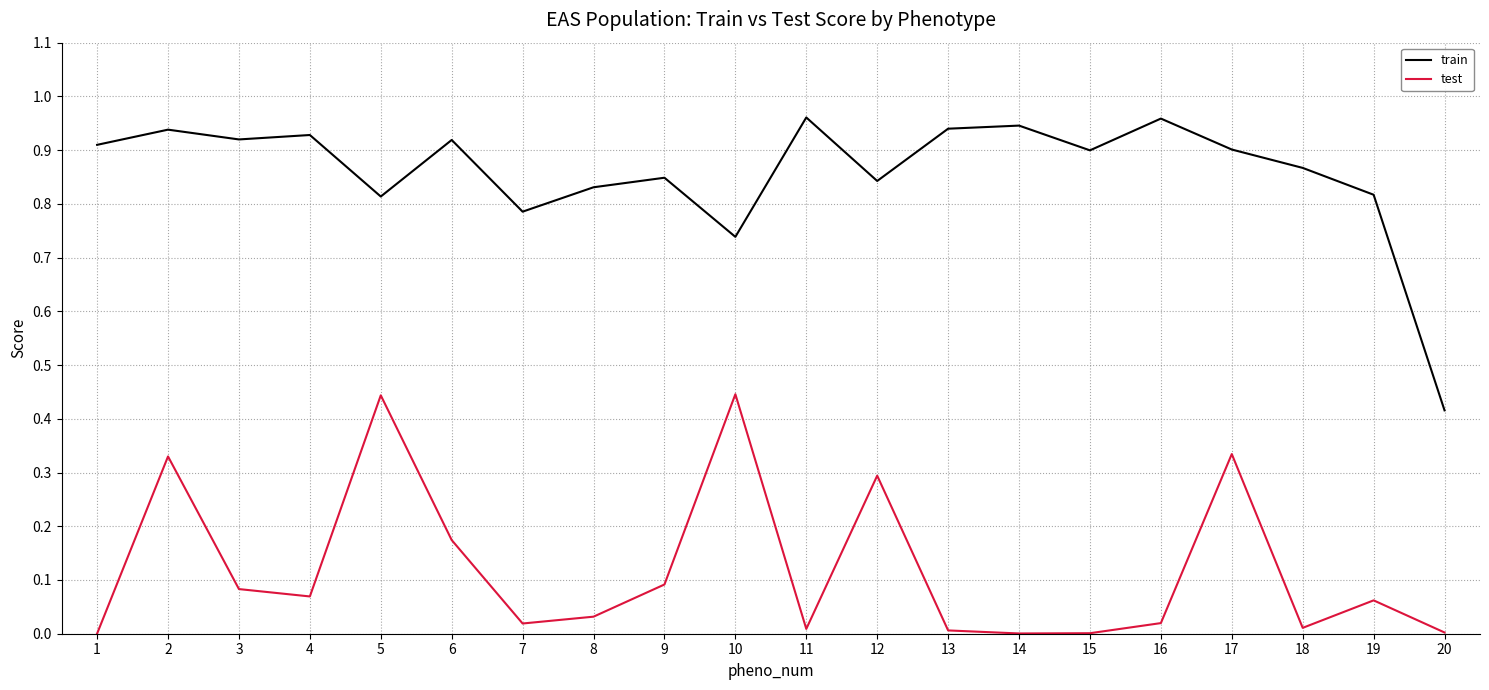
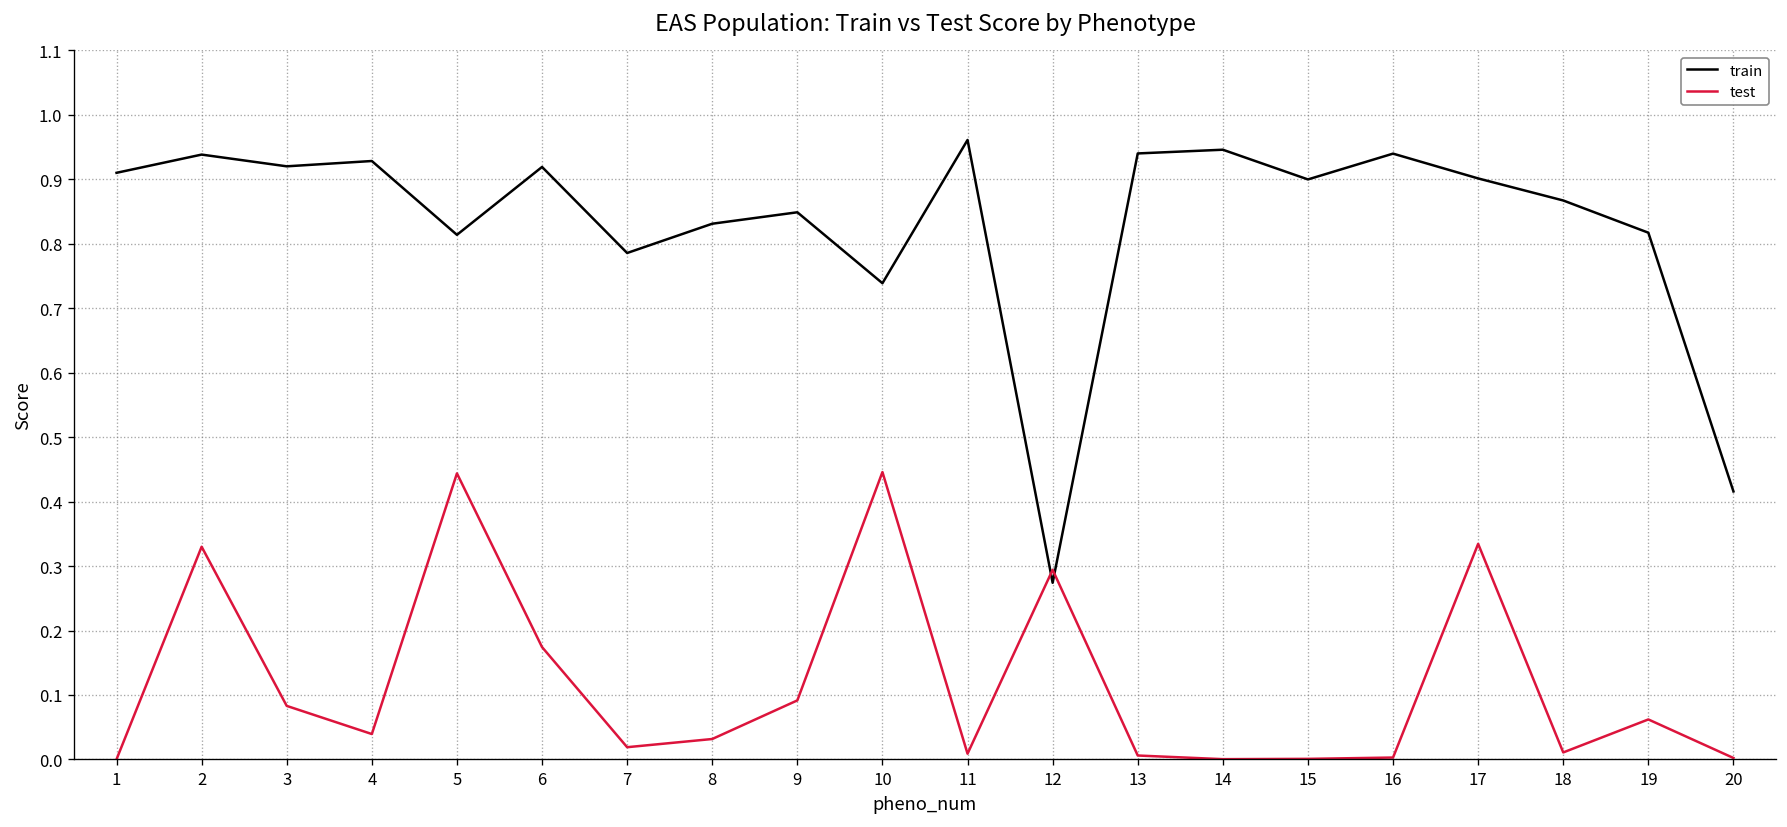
  {
    "train": {
      "1": 0.91,
      "2": 0.94,
      "3": 0.92,
      "4": 0.93,
      "5": 0.81,
      "6": 0.92,
      "7": 0.79,
      "8": 0.83,
      "9": 0.85,
      "10": 0.74,
      "11": 0.96,
-     "12": 0.84,
+     "12": 0.27,
      "13": 0.94,
      "14": 0.95,
      "15": 0.90,
-     "16": 0.96,
+     "16": 0.94,
      "17": 0.90,
      "18": 0.87,
      "19": 0.82,
      "20": 0.42
    },
    "test": {
      "1": 0.00,
      "2": 0.33,
      "3": 0.08,
-     "4": 0.07,
+     "4": 0.04,
      "5": 0.44,
      "6": 0.17,
      "7": 0.02,
      "8": 0.03,
      "9": 0.09,
      "10": 0.45,
      "11": 0.01,
      "12": 0.29,
      "13": 0.01,
      "14": 0.00,
      "15": 0.00,
-     "16": 0.02,
+     "16": 0.00,
      "17": 0.33,
      "18": 0.01,
      "19": 0.06,
      "20": 0.00
    }
  }
